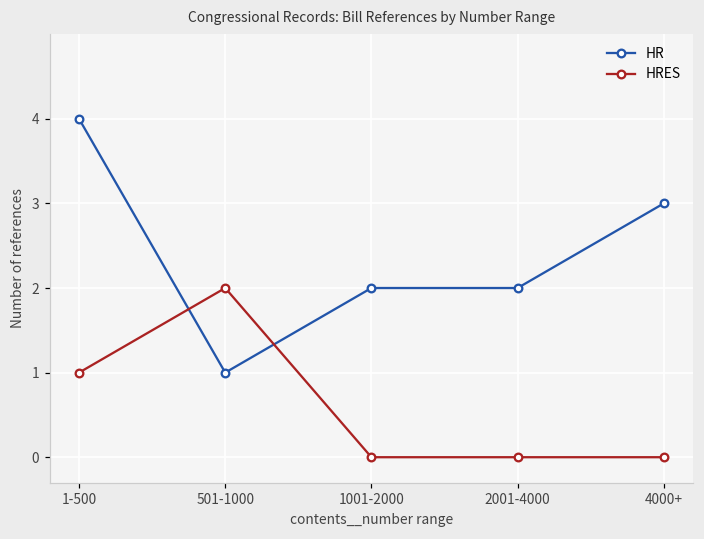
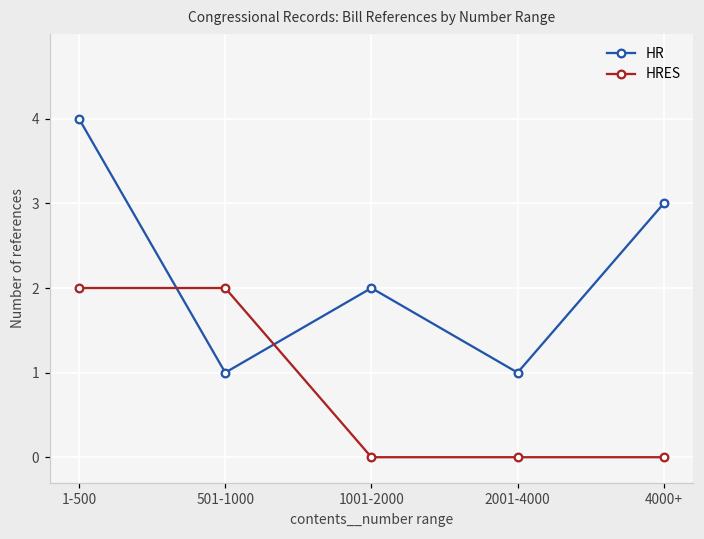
  {
    "HR": {
      "1-500": 4,
      "501-1000": 1,
      "1001-2000": 2,
-     "2001-4000": 2,
+     "2001-4000": 1,
      "4000+": 3
    },
    "HRES": {
-     "1-500": 1,
+     "1-500": 2,
      "501-1000": 2,
      "1001-2000": 0,
      "2001-4000": 0,
      "4000+": 0
    }
  }
